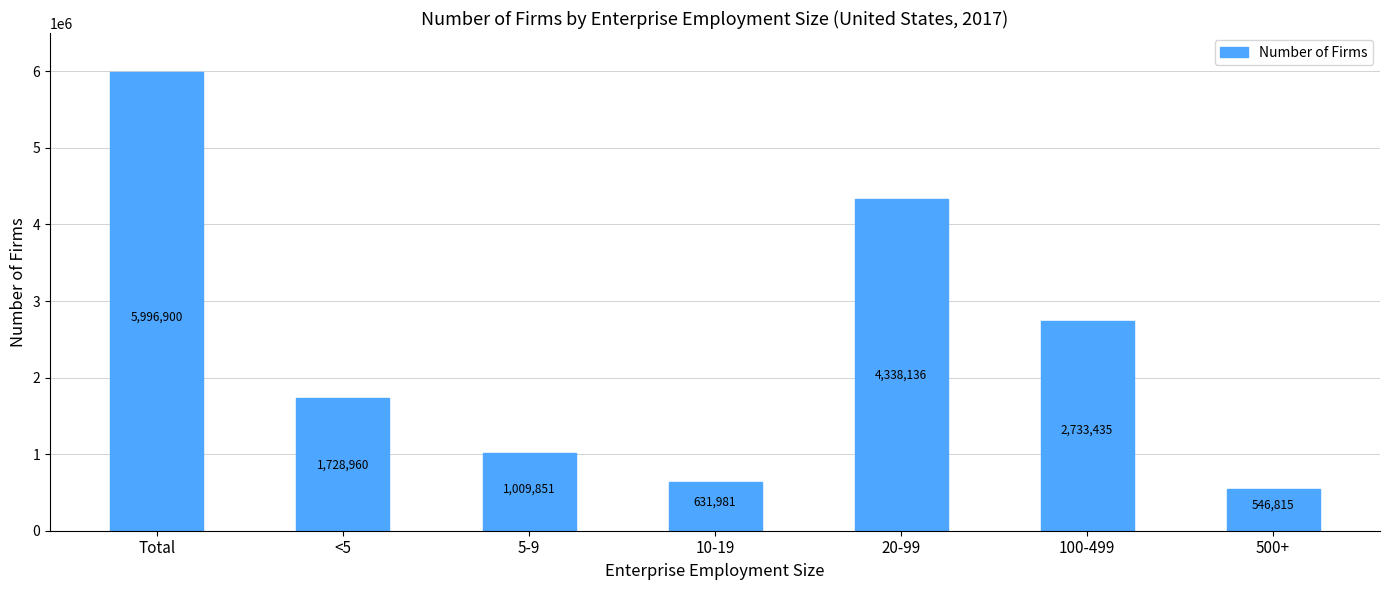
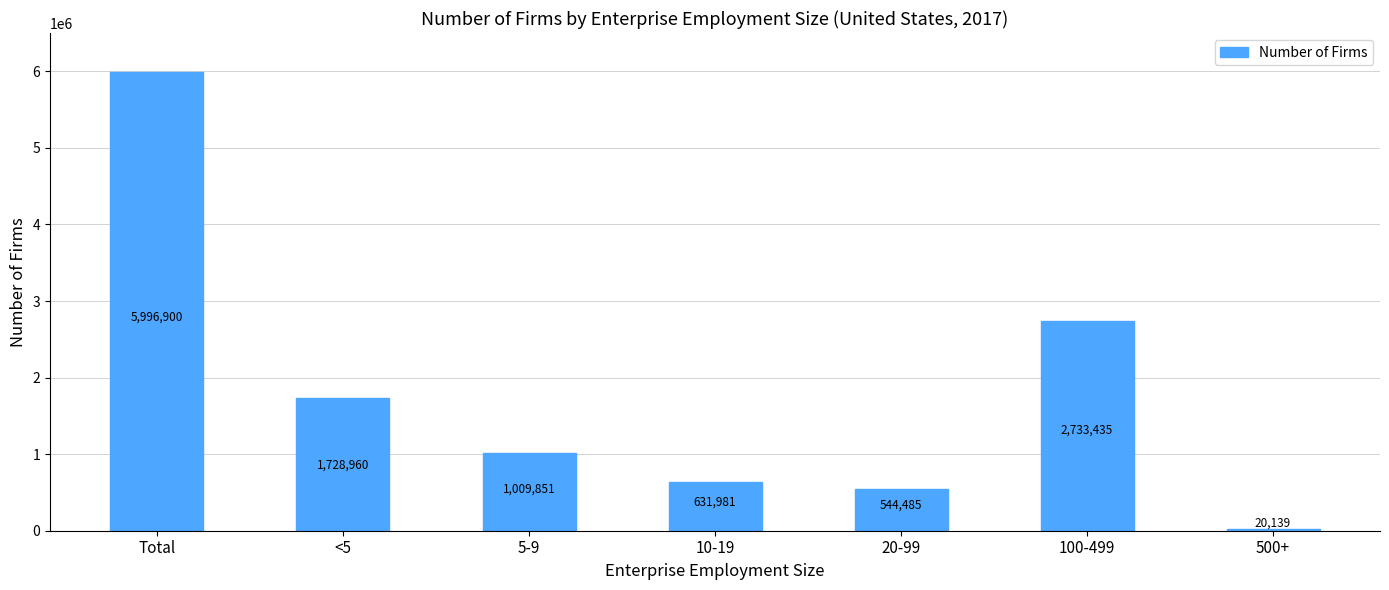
  {
    "Total": "5,996,900",
    "<5": "1,728,960",
    "5-9": "1,009,851",
    "10-19": "631,981",
-   "20-99": "4,338,136",
+   "20-99": "544,485",
    "100-499": "2,733,435",
-   "500+": "546,815"
+   "500+": "20,139"
  }
